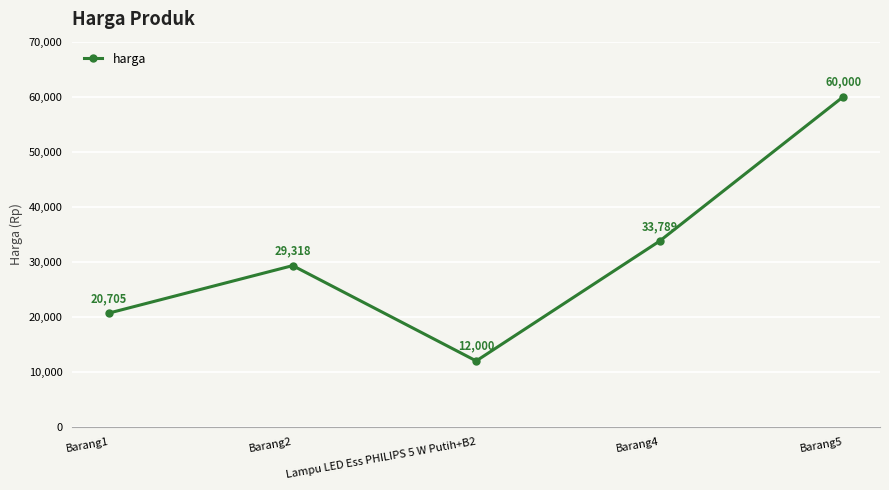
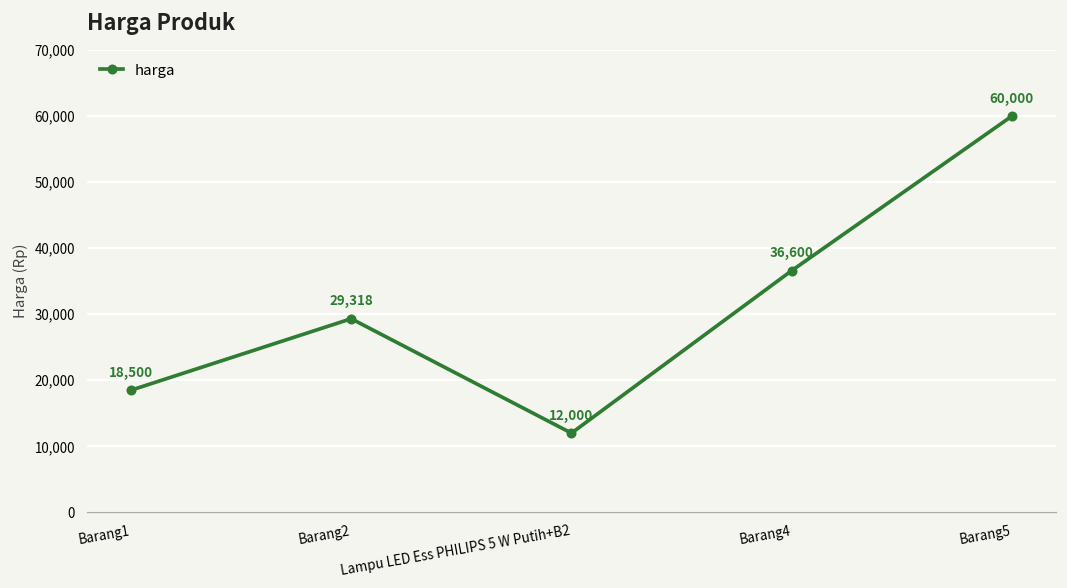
  {
-   "Barang1": "20,705",
+   "Barang1": "18,500",
    "Barang2": "29,318",
    "Lampu LED Ess PHILIPS 5 W Putih+B2": "12,000",
-   "Barang4": "33,789",
+   "Barang4": "36,600",
    "Barang5": "60,000"
  }
